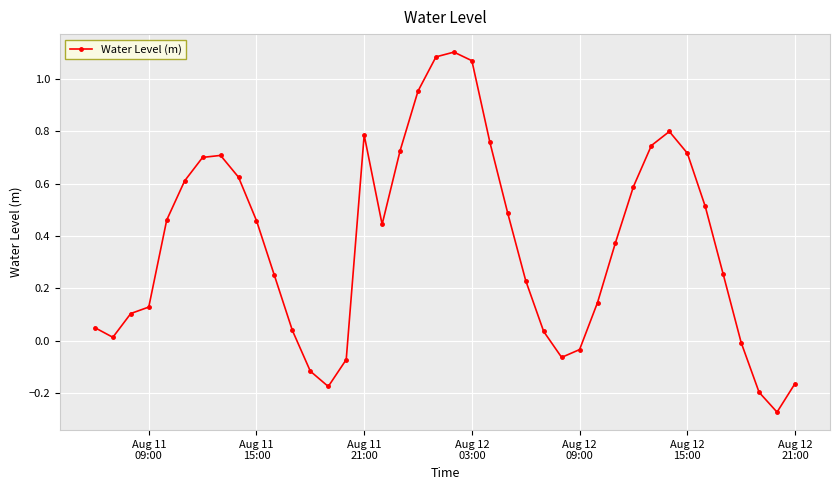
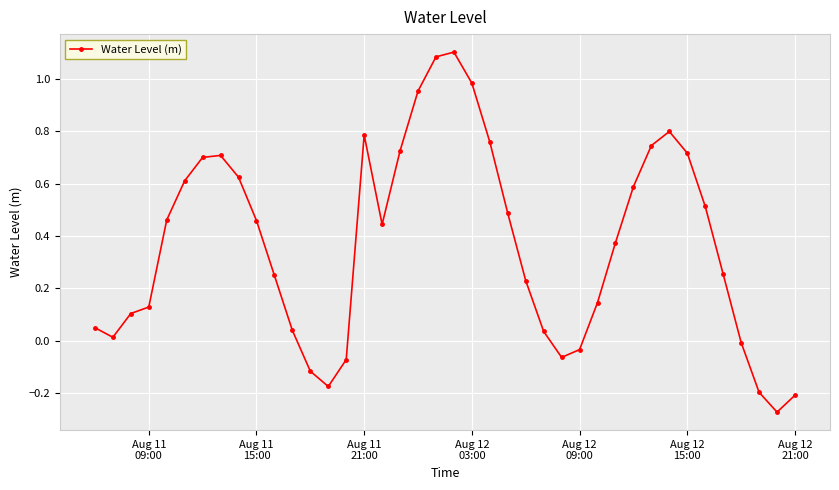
  {
    "Aug 11 09:00": 0.13,
    "Aug 11 15:00": 0.46,
    "Aug 11 21:00": 0.79,
-   "Aug 12 03:00": 1.07,
+   "Aug 12 03:00": 0.98,
    "Aug 12 09:00": -0.03,
    "Aug 12 15:00": 0.72,
-   "Aug 12 21:00": -0.16
+   "Aug 12 21:00": -0.21
  }
